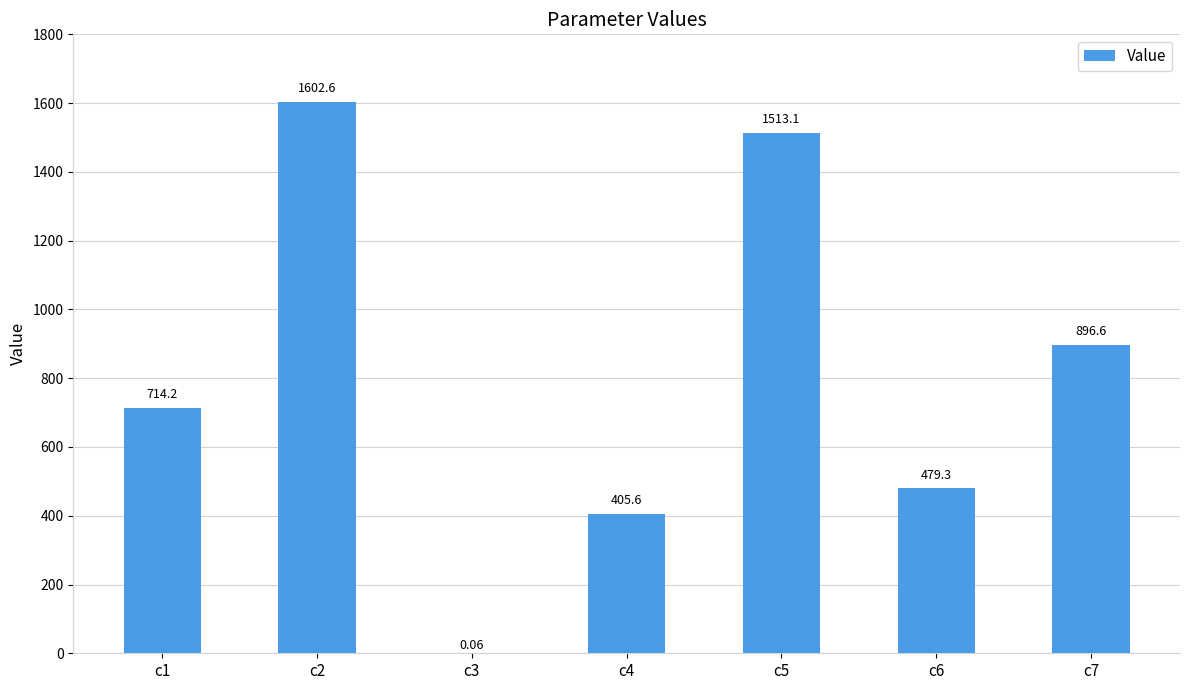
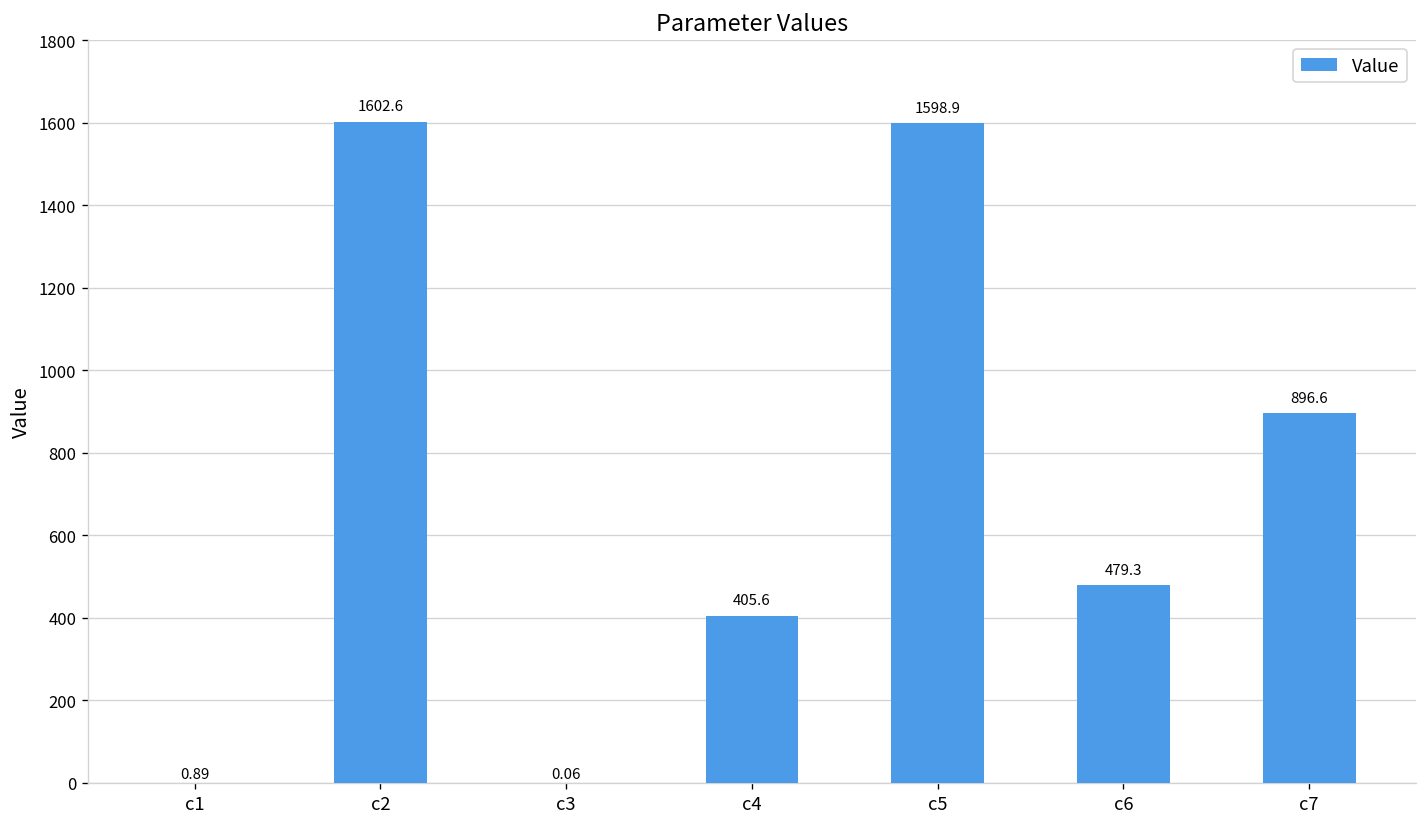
  {
-   "c1": 714.2,
+   "c1": 0.89,
    "c2": 1602.6,
    "c3": 0.06,
    "c4": 405.6,
-   "c5": 1513.1,
+   "c5": 1598.9,
    "c6": 479.3,
    "c7": 896.6
  }
